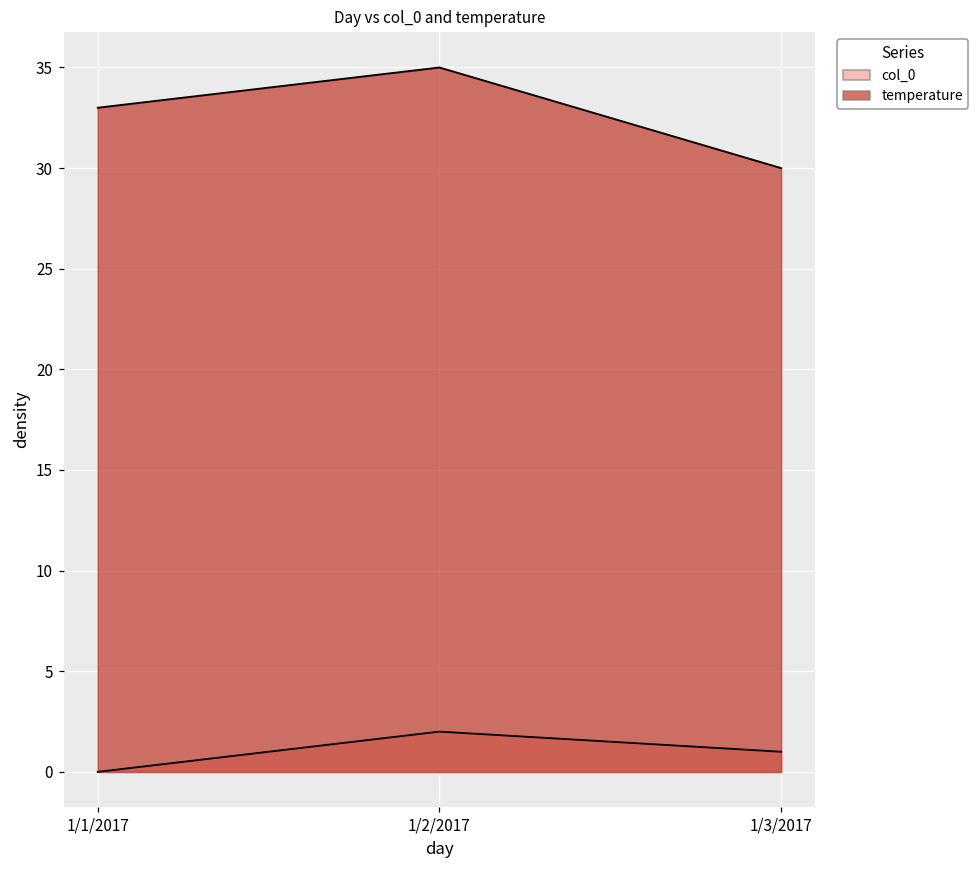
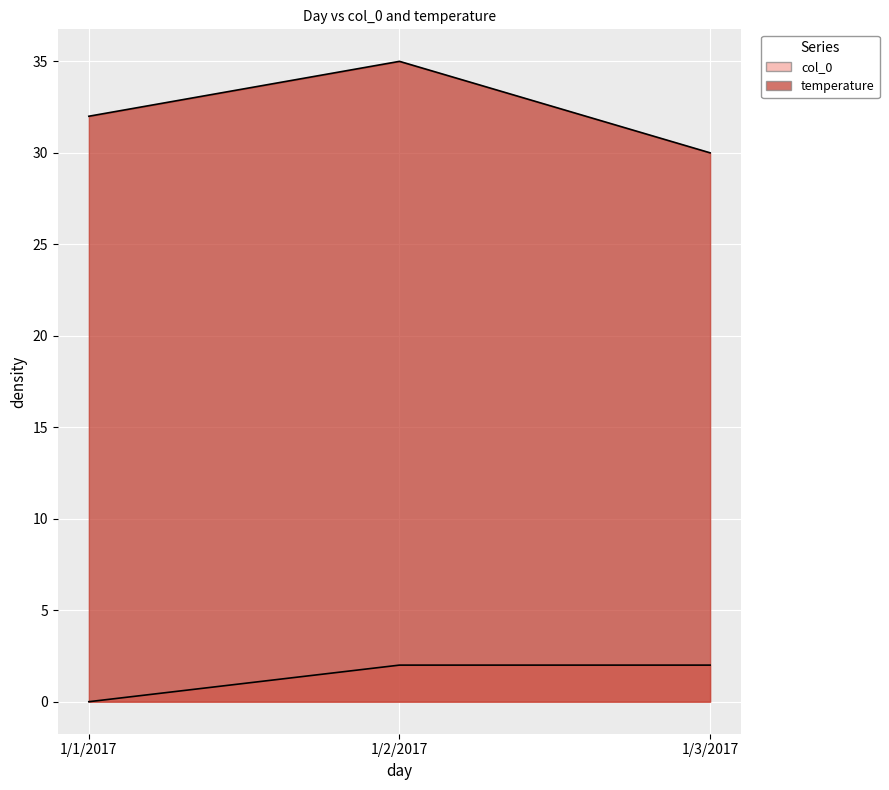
  {
    "col_0": {
      "1/1/2017": 0,
      "1/2/2017": 2,
-     "1/3/2017": 1
+     "1/3/2017": 2
    },
    "temperature": {
-     "1/1/2017": 33,
+     "1/1/2017": 32,
      "1/2/2017": 35,
      "1/3/2017": 30
    }
  }
